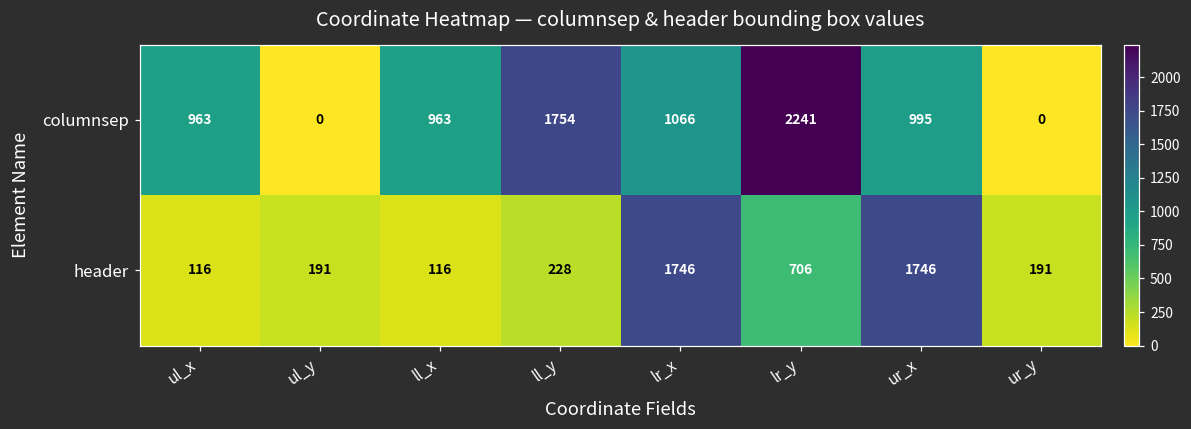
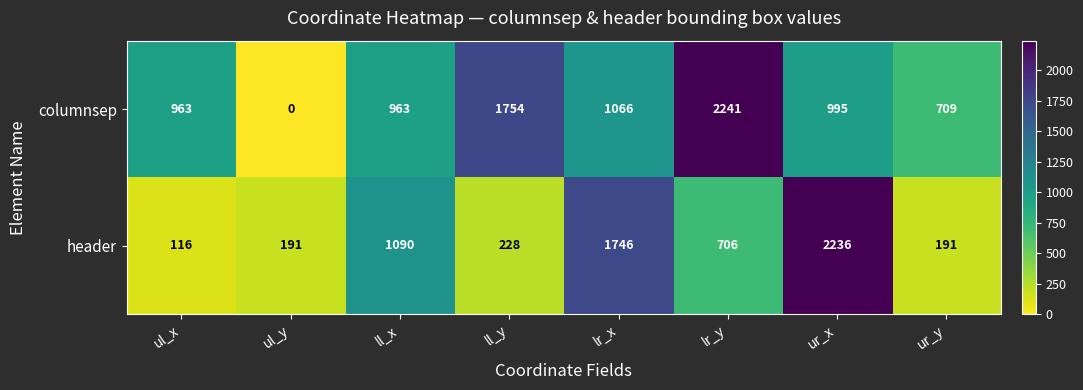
  {
    "columnsep": {
      "ul_x": 963,
      "ul_y": 0,
      "ll_x": 963,
      "ll_y": 1754,
      "lr_x": 1066,
      "lr_y": 2241,
      "ur_x": 995,
-     "ur_y": 0
+     "ur_y": 709
    },
    "header": {
      "ul_x": 116,
      "ul_y": 191,
-     "ll_x": 116,
+     "ll_x": 1090,
      "ll_y": 228,
      "lr_x": 1746,
      "lr_y": 706,
-     "ur_x": 1746,
+     "ur_x": 2236,
      "ur_y": 191
    }
  }
